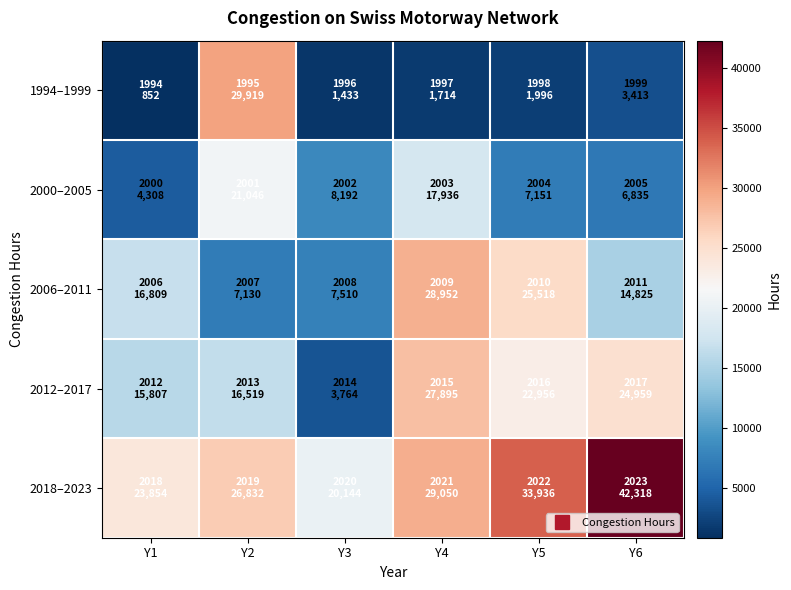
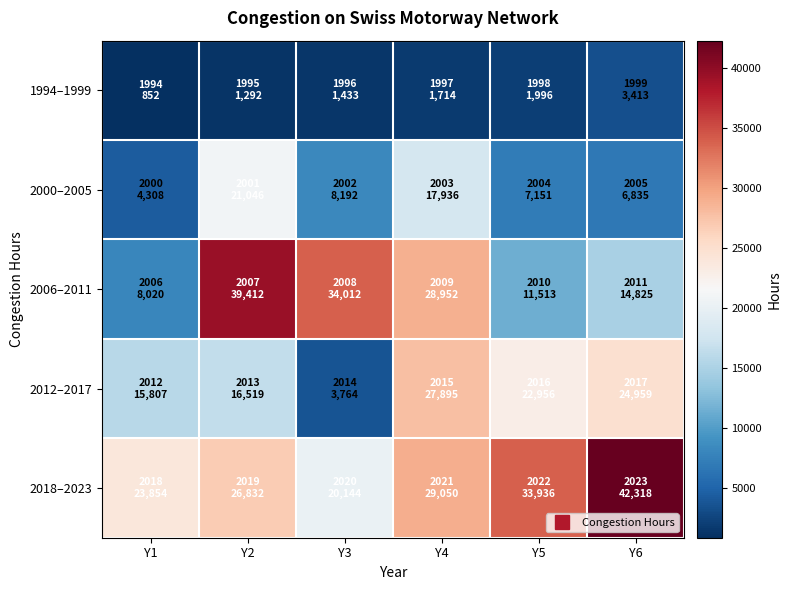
  {
    "1994–1999": {
-     "Y2": "29,919"
+     "Y2": "1,292"
    },
    "2006–2011": {
-     "Y1": "16,809",
-     "Y2": "7,130",
-     "Y3": "7,510",
-     "Y5": "25,518"
+     "Y1": "8,020",
+     "Y2": "39,412",
+     "Y3": "34,012",
+     "Y5": "11,513"
    }
  }
